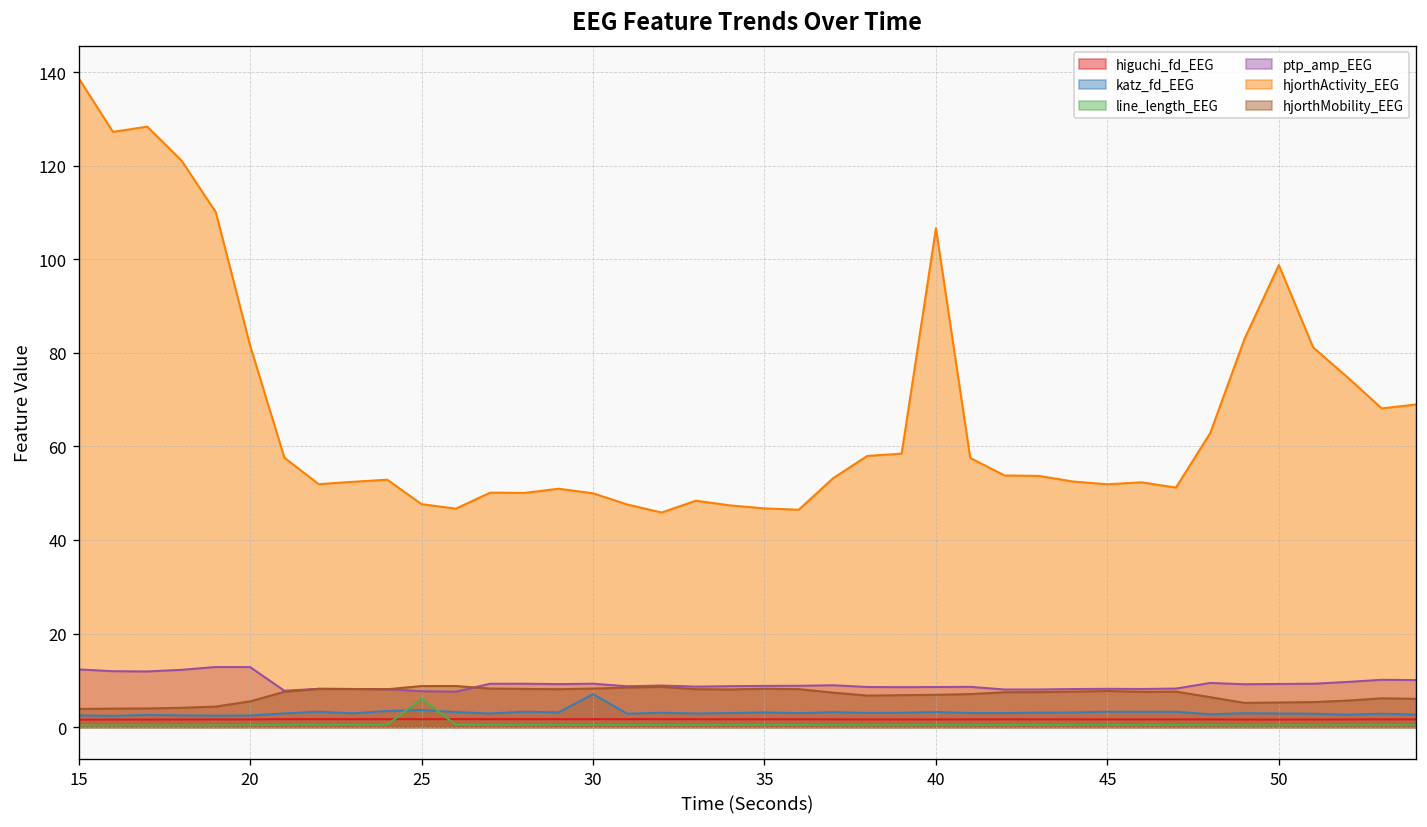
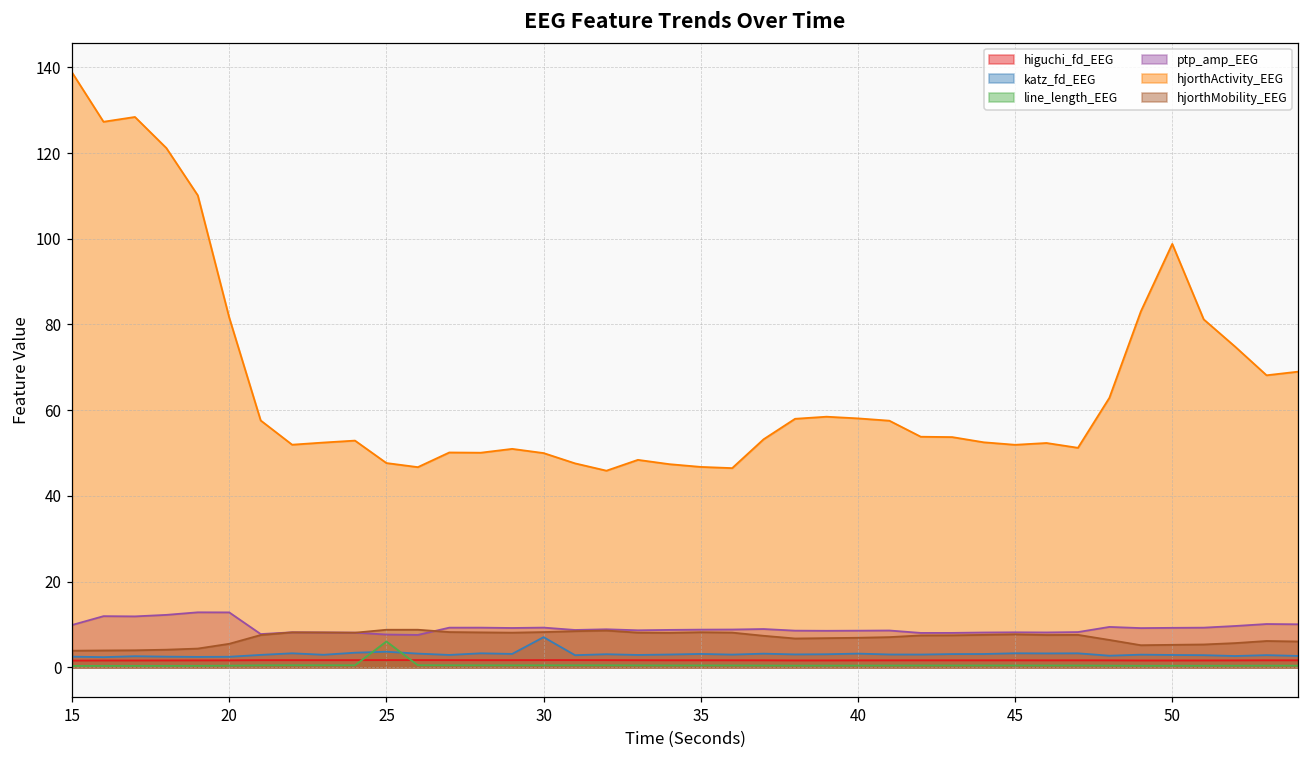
  {
    "katz_fd_EEG": {
      "15": 2,
      "20": 2,
      "25": 4,
      "30": 7,
      "35": 3,
      "40": 3,
      "45": 3,
      "50": 3
    },
    "line_length_EEG": {
      "15": 0,
      "20": 0,
      "25": 6,
      "30": 0,
      "35": 0,
      "40": 0,
      "45": 0,
      "50": 0
    },
    "ptp_amp_EEG": {
-     "15": 12,
+     "15": 10,
      "20": 13,
      "25": 8,
      "30": 9,
      "40": 9,
      "50": 9
    },
    "hjorthActivity_EEG": {
      "15": 139,
      "20": 82,
      "25": 48,
      "30": 50,
      "35": 47,
-     "40": 107,
+     "40": 58,
      "45": 52,
      "50": 99
    }
  }
